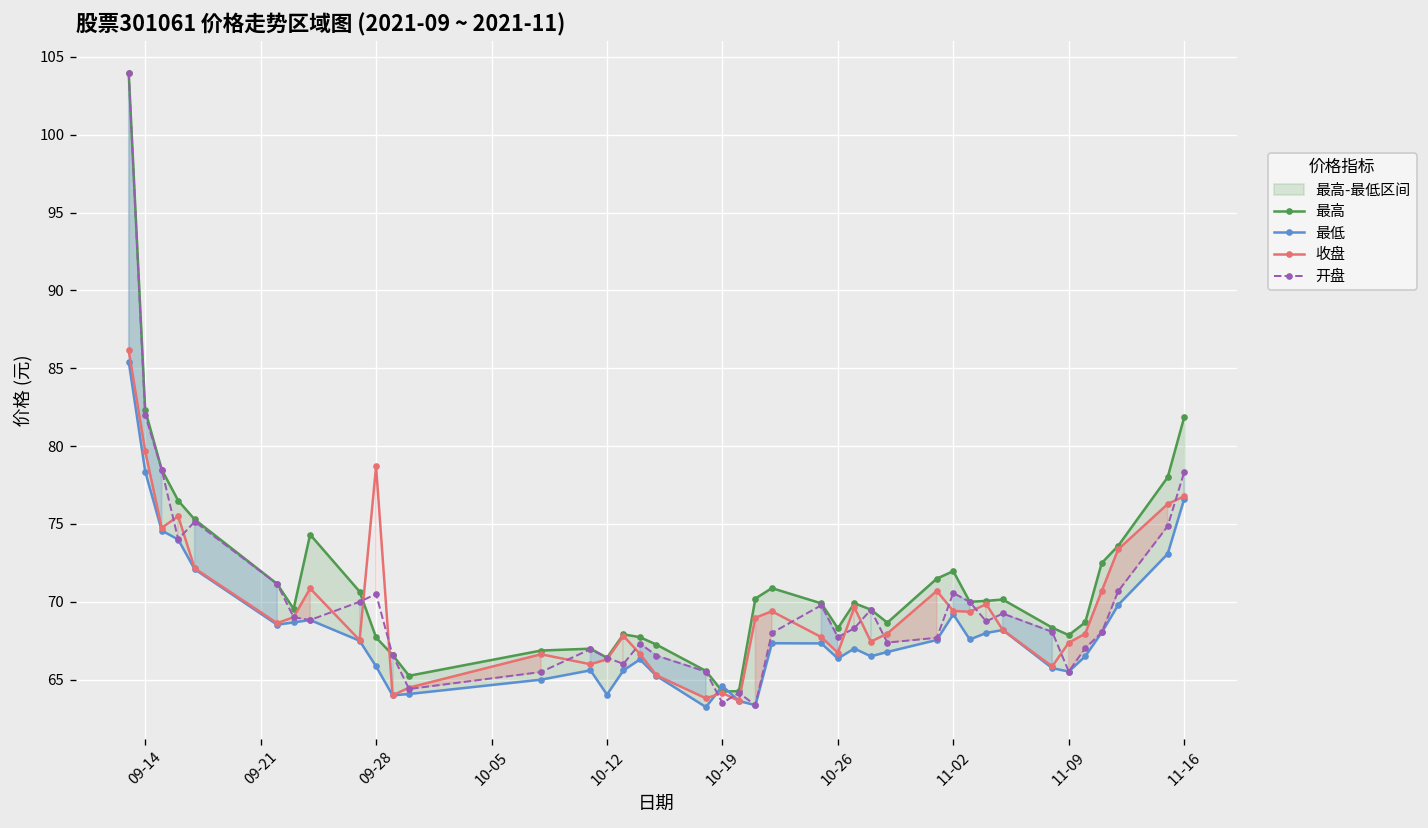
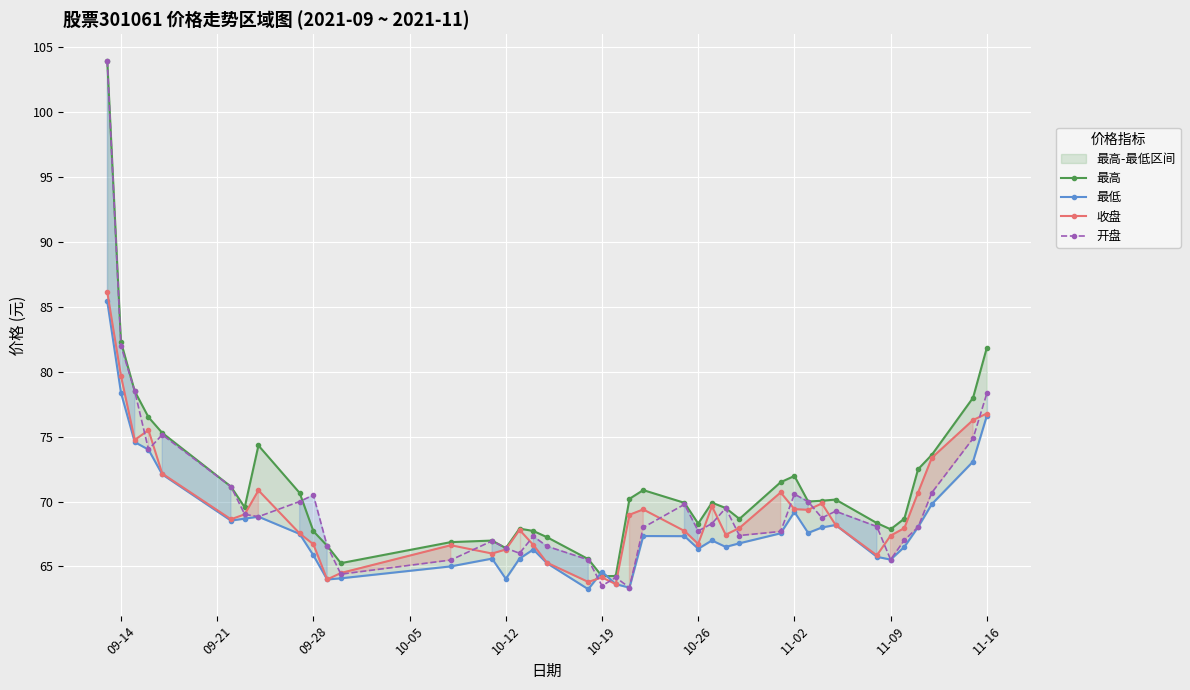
  {
    "最低": {
      "09-14": 78.4,
      "09-28": 65.9,
      "10-12": 64.0,
      "10-26": 66.4,
      "11-02": 69.2
    },
    "收盘": {
      "09-14": 79.7,
-     "09-28": 78.7,
+     "09-28": 66.7,
      "10-26": 66.7,
      "11-02": 69.4,
      "11-09": 67.4
    },
    "开盘": {
      "09-14": 82.0,
      "09-28": 70.5,
      "10-19": 63.5,
      "10-26": 67.7,
      "11-02": 70.6,
      "11-16": 78.3
    }
  }
